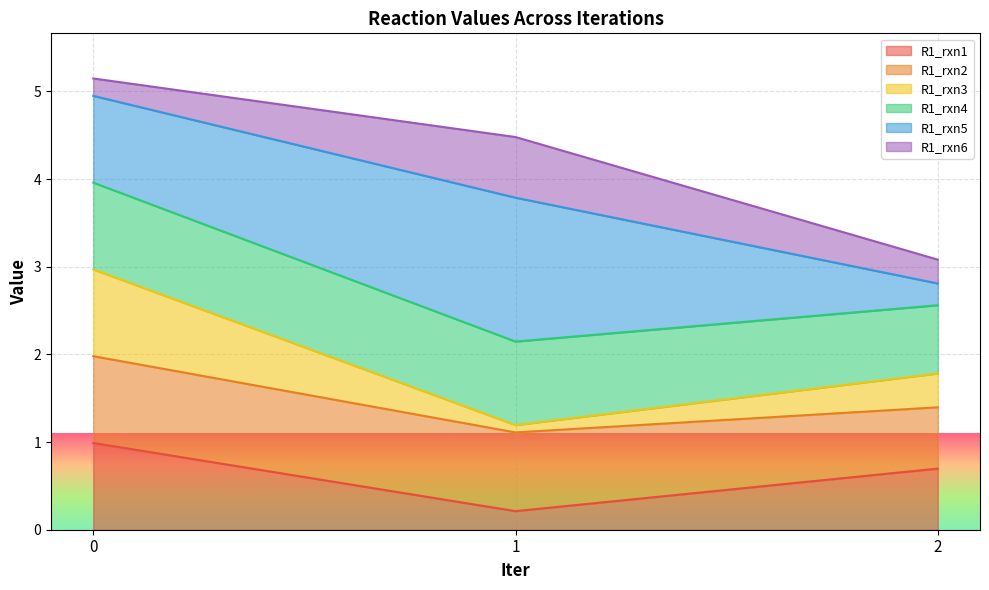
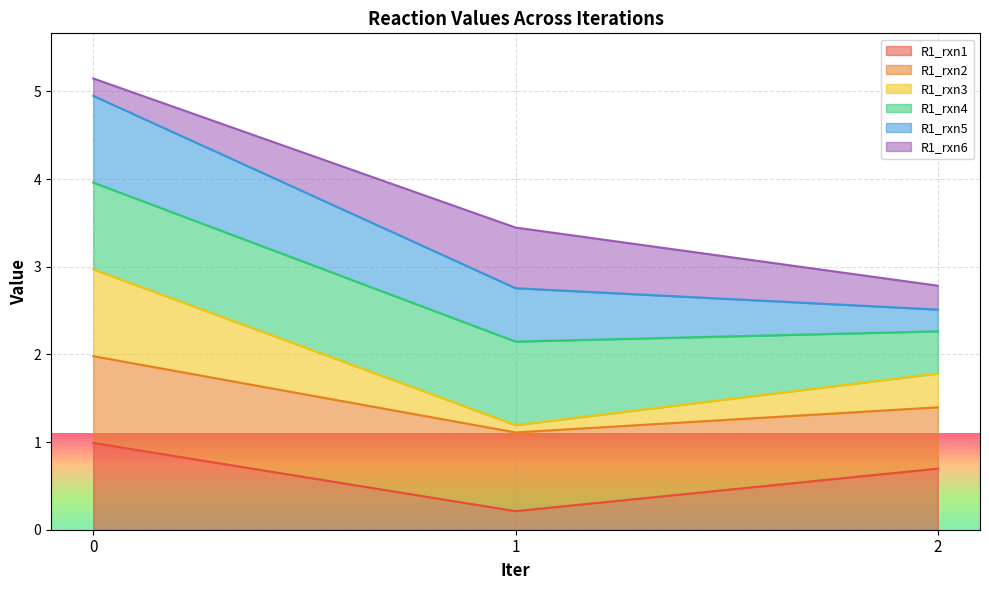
  {
    "R1_rxn3": {
      "0": 1.0,
      "1": 0.1,
      "2": 0.4
    },
    "R1_rxn4": {
      "0": 1.0,
      "1": 1.0,
-     "2": 0.8
+     "2": 0.5
    },
    "R1_rxn5": {
      "0": 1.0,
-     "1": 1.6,
+     "1": 0.6,
      "2": 0.2
    },
    "R1_rxn6": {
      "0": 0.2,
      "1": 0.7,
      "2": 0.3
    }
  }
